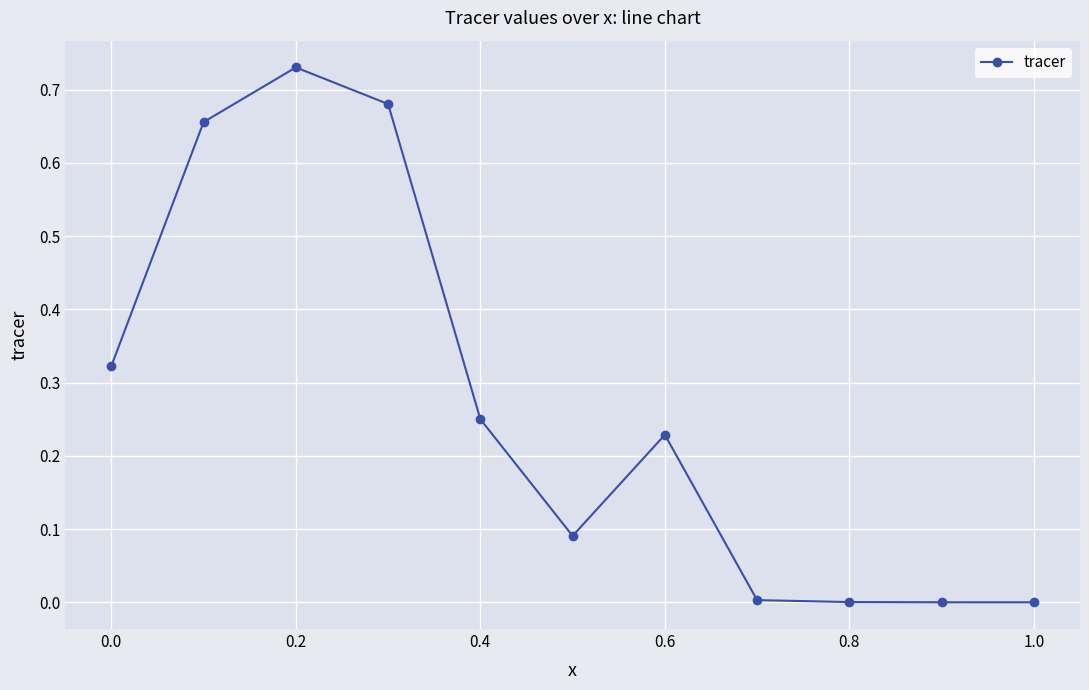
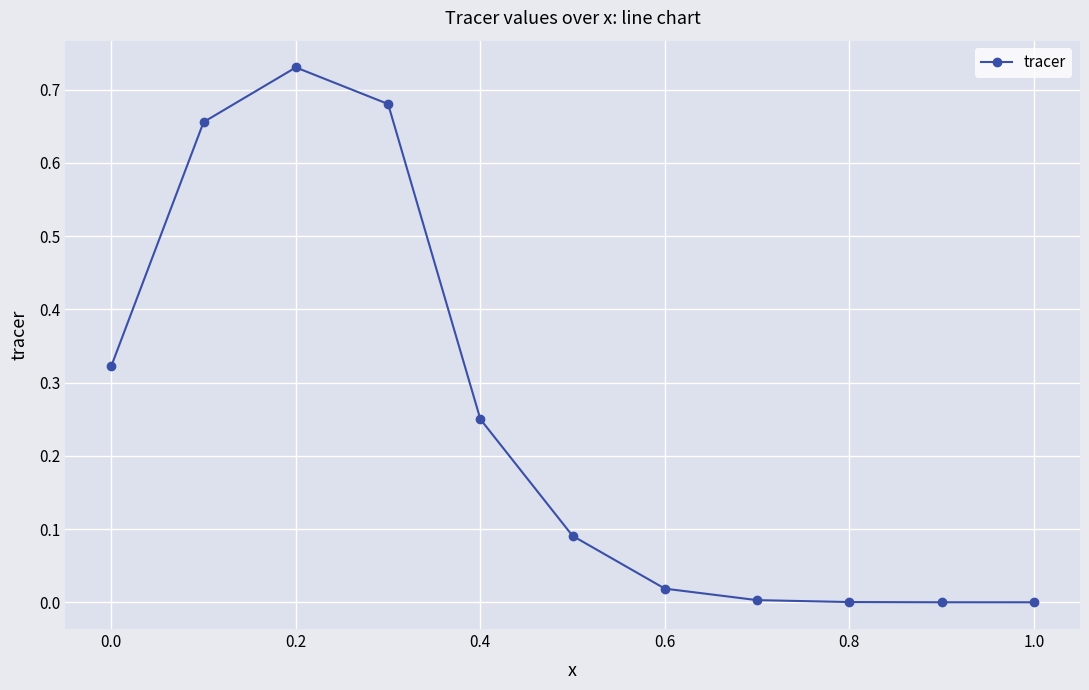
  {
    "0.0": 0.32,
    "0.2": 0.73,
    "0.4": 0.25,
-   "0.6": 0.23,
+   "0.6": 0.02,
    "0.8": 0.00,
    "1.0": 0.00
  }
